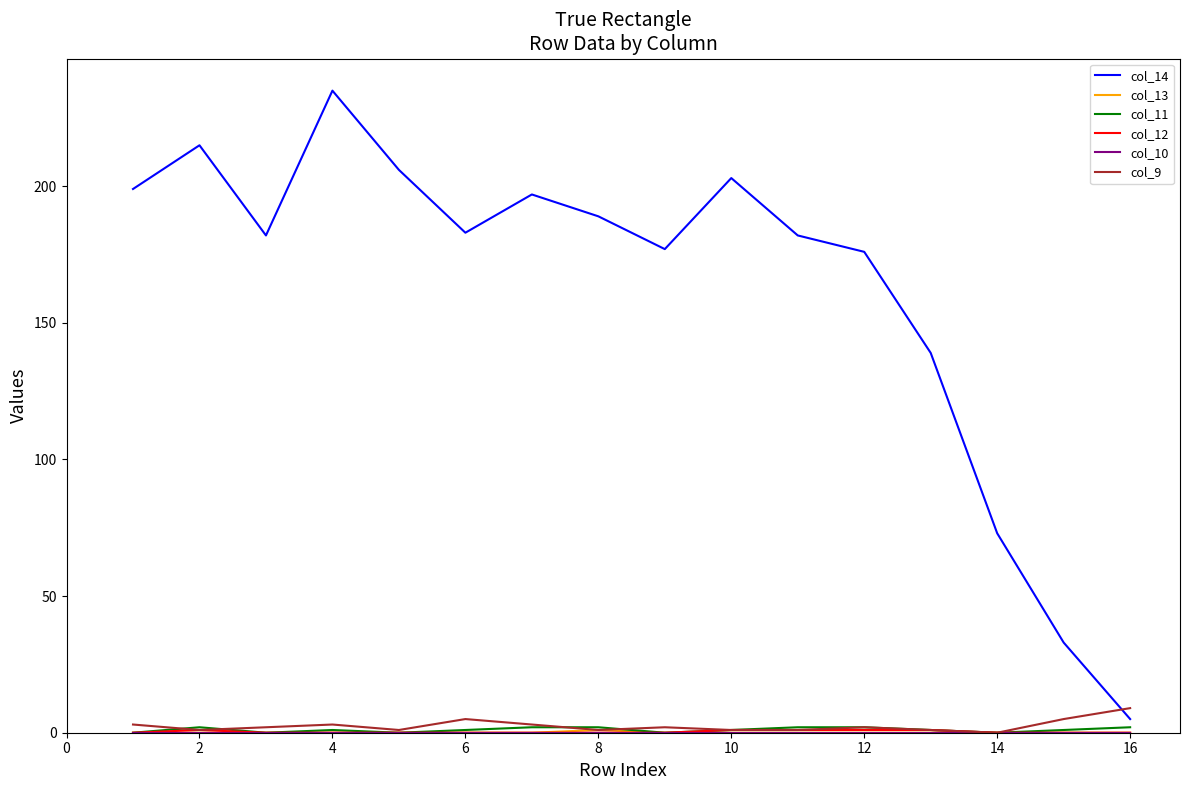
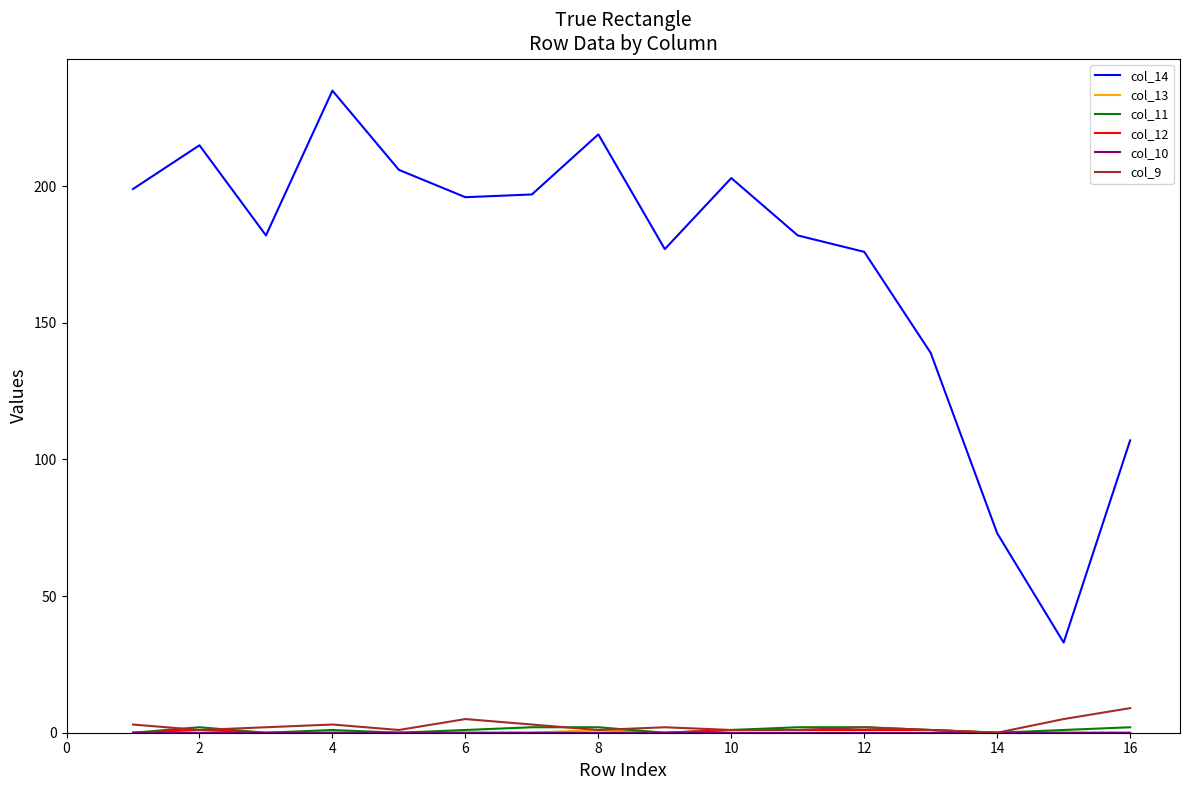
  {
    "col_14": {
      "2": 215,
      "4": 235,
-     "6": 183,
-     "8": 189,
+     "6": 196,
+     "8": 219,
      "10": 203,
      "12": 176,
      "14": 73,
-     "16": 5
+     "16": 107
    },
    "col_11": {
      "2": 2,
      "4": 1,
      "6": 1,
      "8": 2,
      "16": 2
    },
    "col_12": {
      "12": 1
    },
    "col_9": {
      "4": 3,
      "6": 5,
      "16": 9
    }
  }
